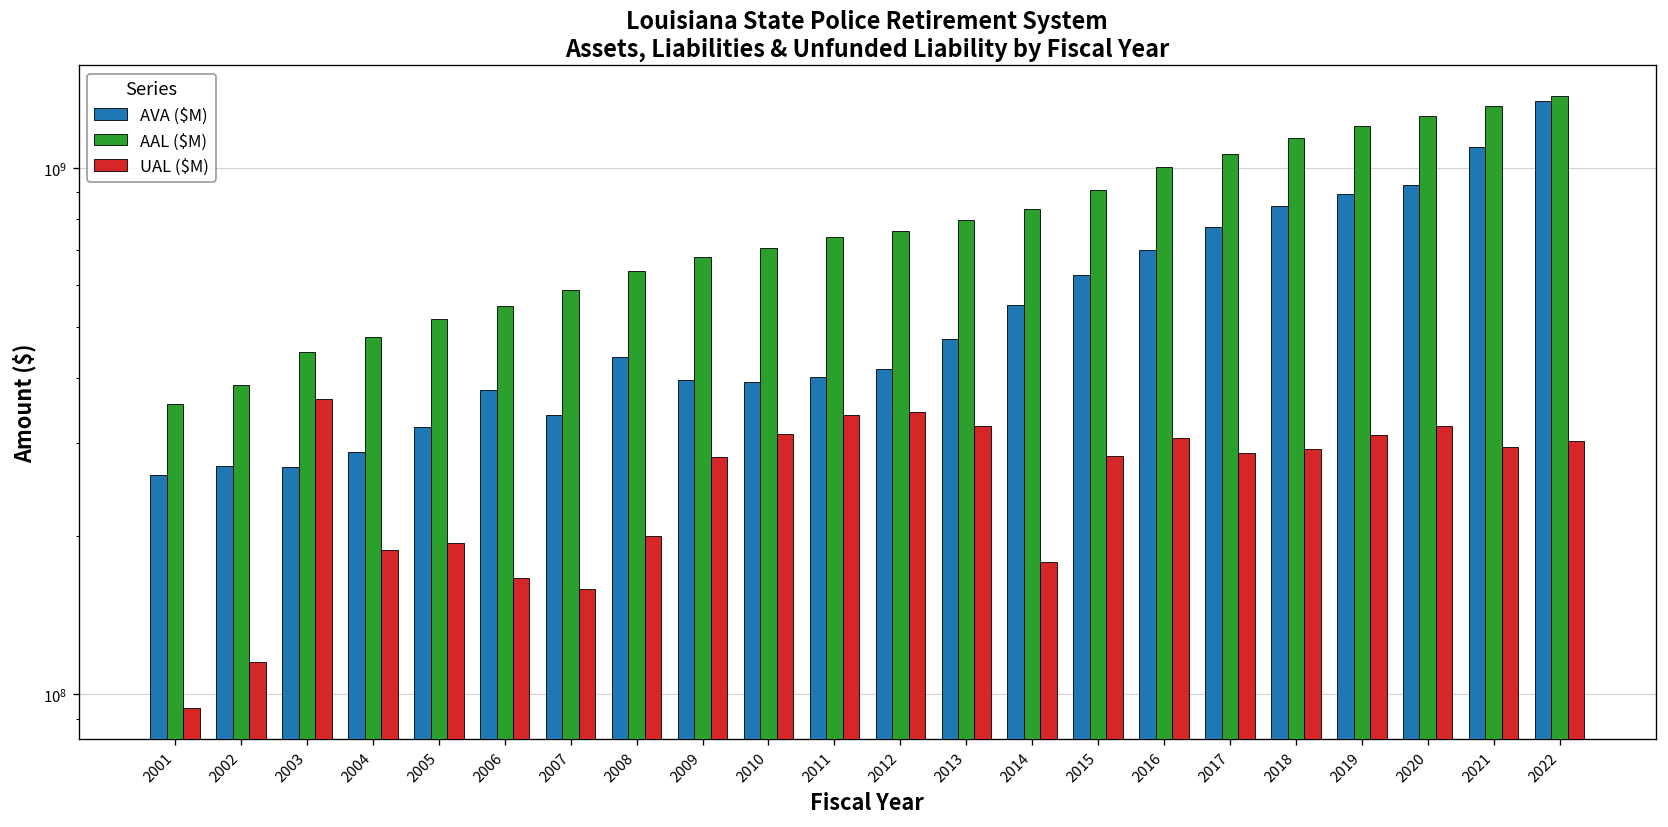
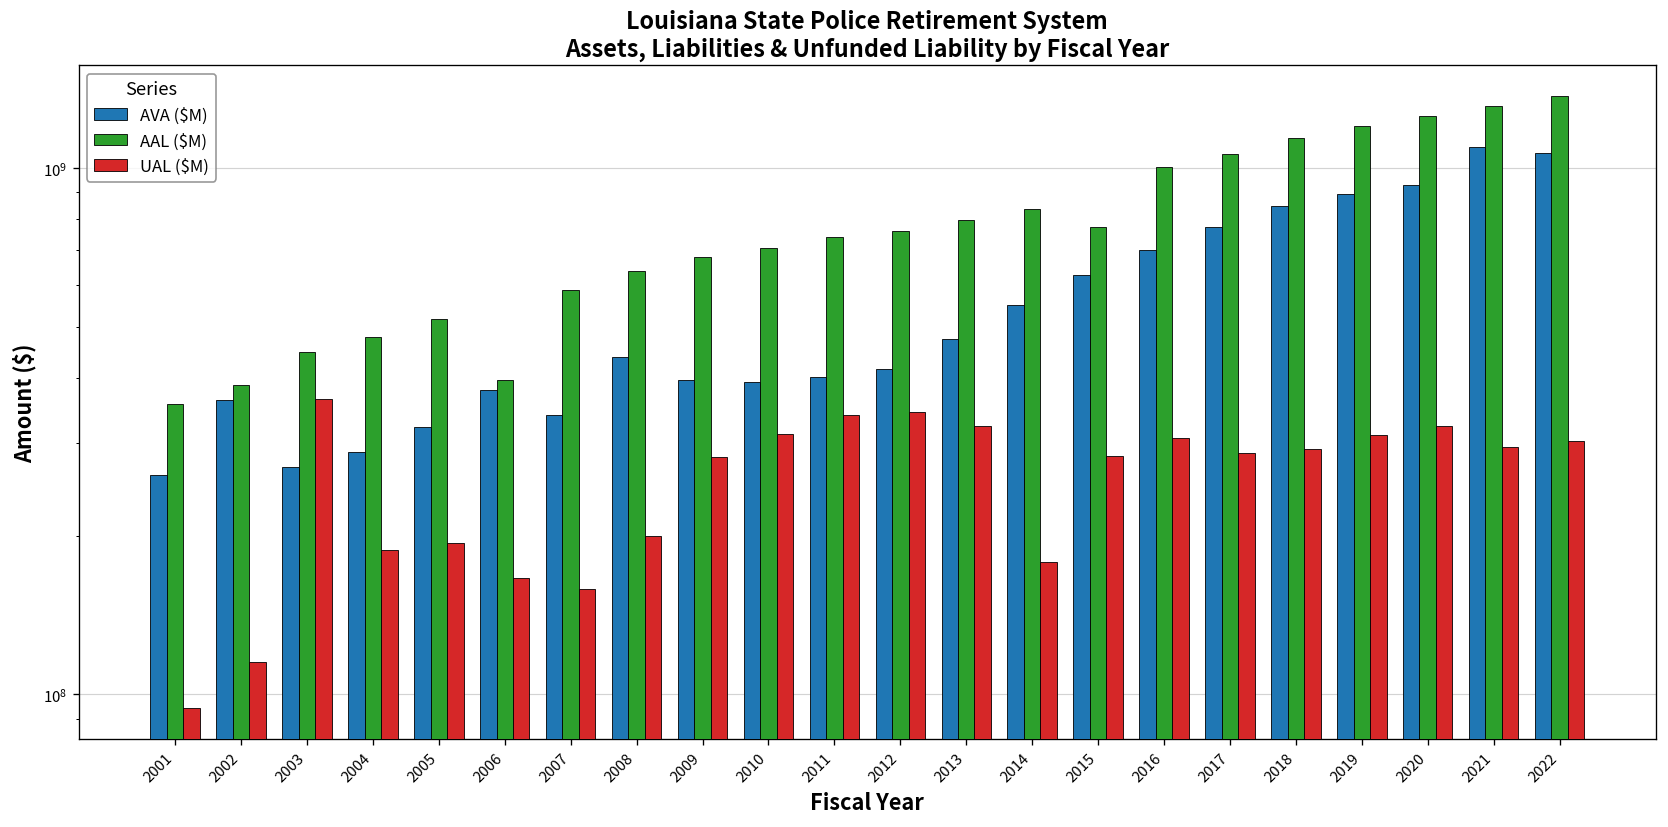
  {
    "AVA ($M)": {
      "2001": 260000000,
-     "2002": 270000000,
+     "2002": 360000000,
      "2003": 270000000,
      "2004": 290000000,
      "2005": 320000000,
      "2006": 380000000,
      "2007": 340000000,
      "2008": 440000000,
      "2009": 400000000,
      "2010": 390000000,
      "2011": 400000000,
      "2012": 420000000,
      "2013": 470000000,
      "2014": 550000000,
      "2015": 630000000,
      "2016": 700000000,
      "2017": 770000000,
      "2018": 850000000,
      "2019": 890000000,
      "2020": 930000000,
      "2021": 1100000000,
-     "2022": 1340000000
+     "2022": 1070000000
    },
    "AAL ($M)": {
      "2001": 360000000,
      "2002": 390000000,
      "2003": 450000000,
      "2004": 480000000,
      "2005": 520000000,
-     "2006": 550000000,
+     "2006": 400000000,
      "2007": 590000000,
      "2008": 640000000,
      "2009": 680000000,
      "2010": 700000000,
      "2011": 740000000,
      "2012": 760000000,
      "2013": 800000000,
      "2014": 840000000,
-     "2015": 910000000,
+     "2015": 770000000,
      "2016": 1010000000,
      "2017": 1060000000,
      "2018": 1140000000,
      "2019": 1200000000,
      "2020": 1250000000,
      "2021": 1310000000,
      "2022": 1370000000
    },
    "UAL ($M)": {
      "2001": 94000000,
      "2002": 115000000,
      "2003": 360000000,
      "2004": 188000000,
      "2005": 190000000,
      "2006": 167000000,
      "2007": 159000000,
      "2008": 200000000,
      "2009": 280000000,
      "2010": 310000000,
      "2011": 340000000,
      "2012": 340000000,
      "2013": 320000000,
      "2014": 178000000,
      "2015": 280000000,
      "2016": 310000000,
      "2017": 290000000,
      "2018": 290000000,
      "2019": 310000000,
      "2020": 320000000,
      "2021": 300000000,
      "2022": 300000000
    }
  }
